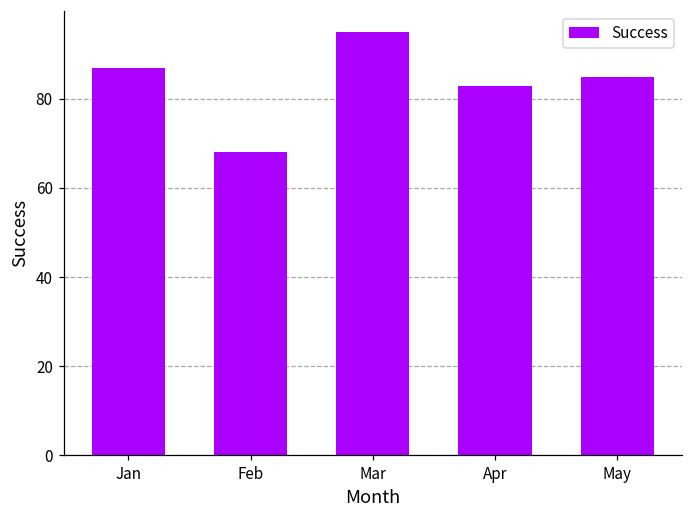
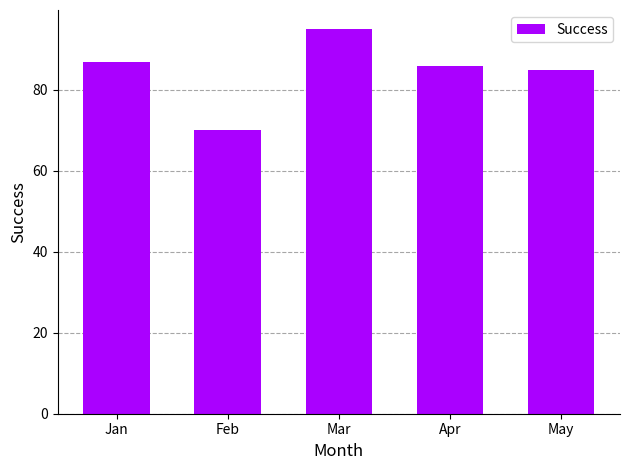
  {
    "Jan": 87,
-   "Feb": 68,
+   "Feb": 70,
    "Mar": 95,
-   "Apr": 83,
+   "Apr": 86,
    "May": 85
  }
